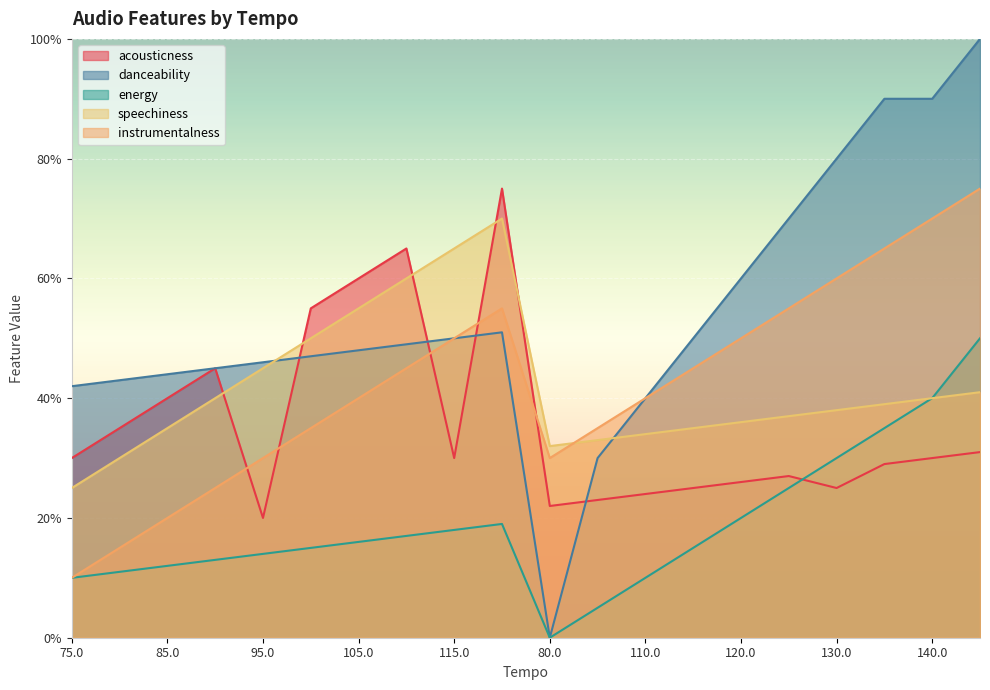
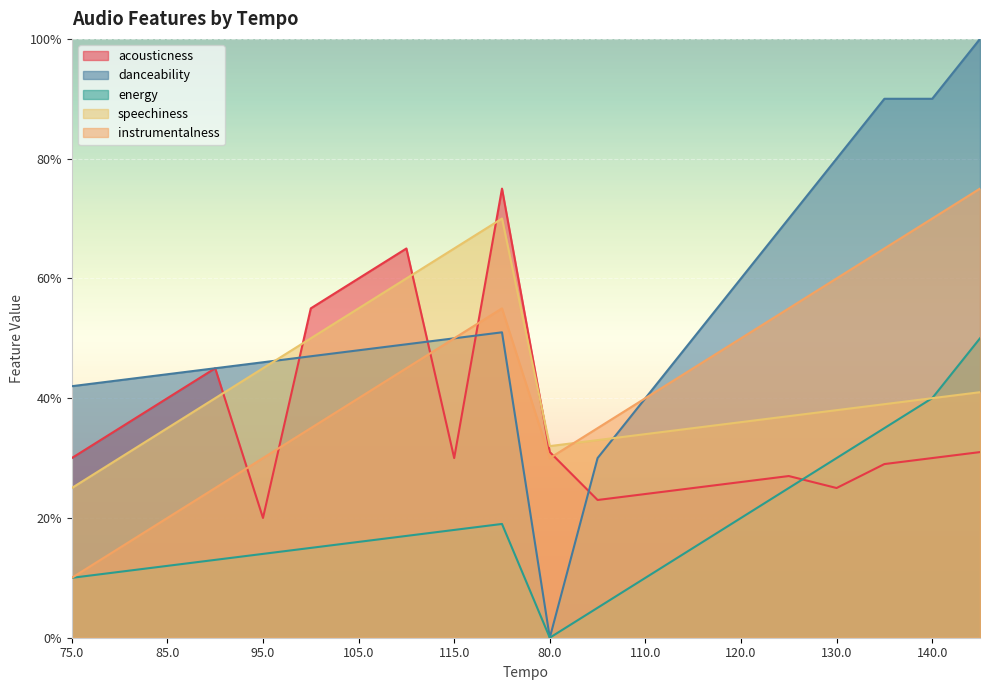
  {
    "acousticness": {
      "75.0": "30%",
      "85.0": "40%",
      "95.0": "20%",
      "105.0": "60%",
      "115.0": "30%",
-     "80.0": "22%",
+     "80.0": "31%",
      "110.0": "24%",
      "120.0": "26%",
      "130.0": "25%",
      "140.0": "30%"
    }
  }
